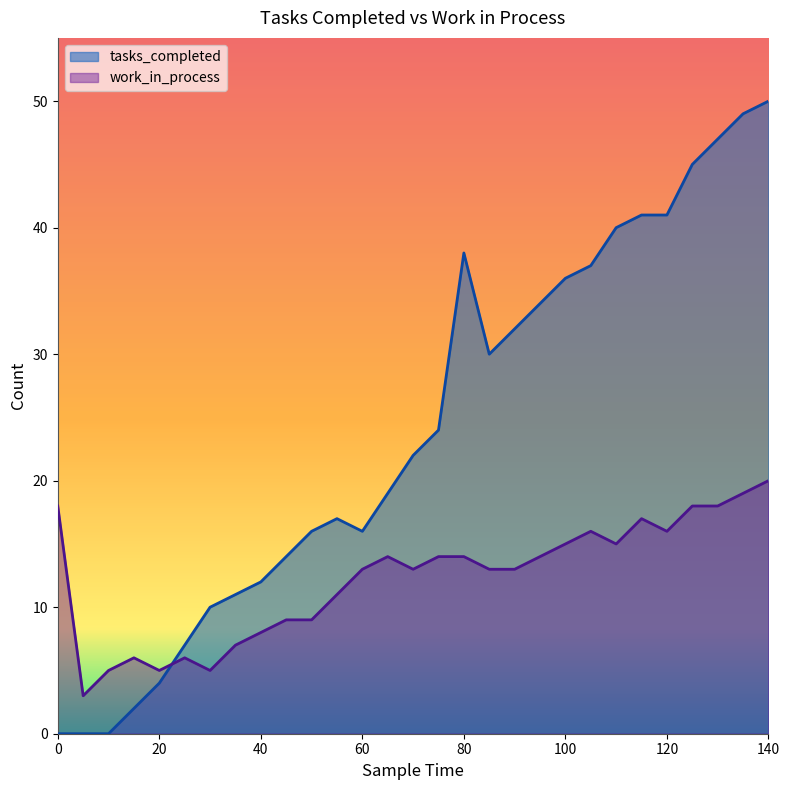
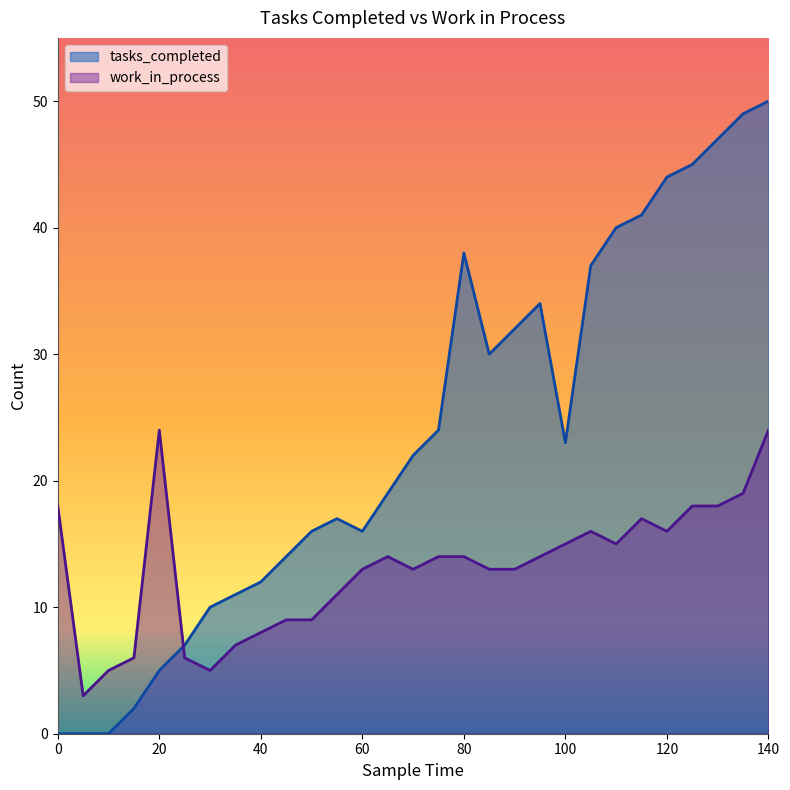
  {
    "tasks_completed": {
      "0": 0,
-     "20": 4,
+     "20": 5,
      "40": 12,
      "60": 16,
      "80": 38,
-     "100": 36,
-     "120": 41,
+     "100": 23,
+     "120": 44,
      "140": 50
    },
    "work_in_process": {
      "0": 18,
-     "20": 5,
+     "20": 24,
      "40": 8,
      "60": 13,
      "80": 14,
      "100": 15,
      "120": 16,
-     "140": 20
+     "140": 24
    }
  }
